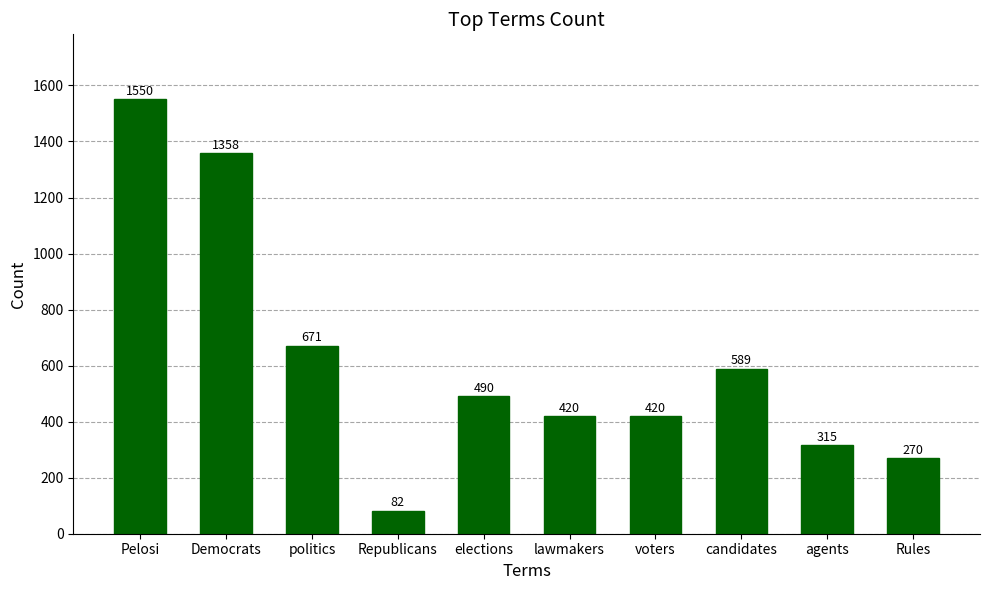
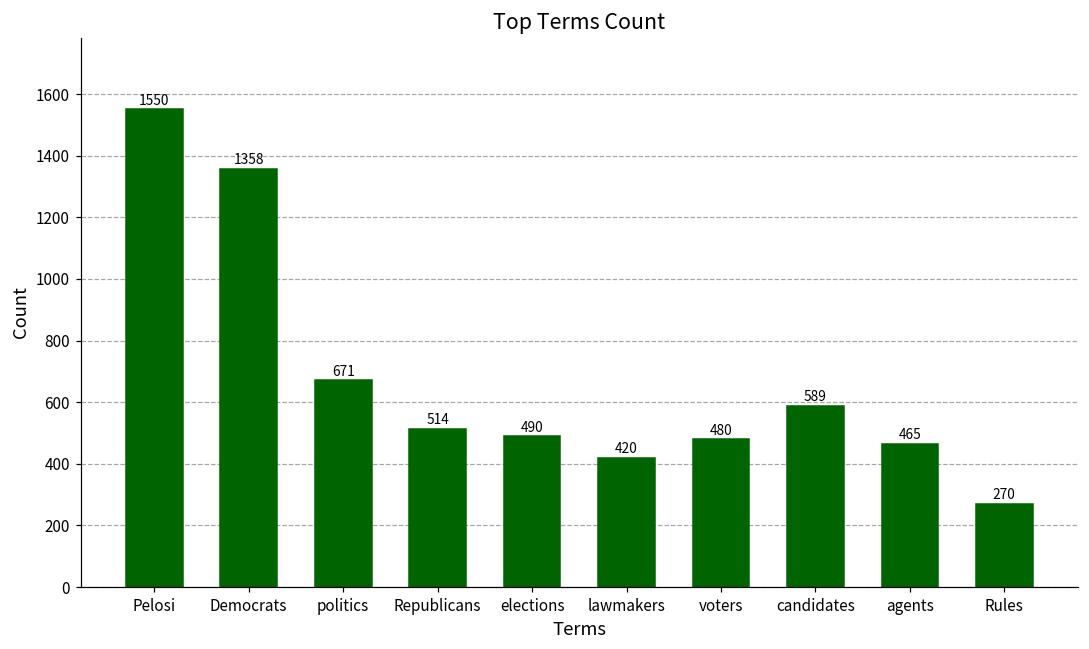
  {
    "Pelosi": 1550,
    "Democrats": 1358,
    "politics": 671,
-   "Republicans": 82,
+   "Republicans": 514,
    "elections": 490,
    "lawmakers": 420,
-   "voters": 420,
+   "voters": 480,
    "candidates": 589,
-   "agents": 315,
+   "agents": 465,
    "Rules": 270
  }
